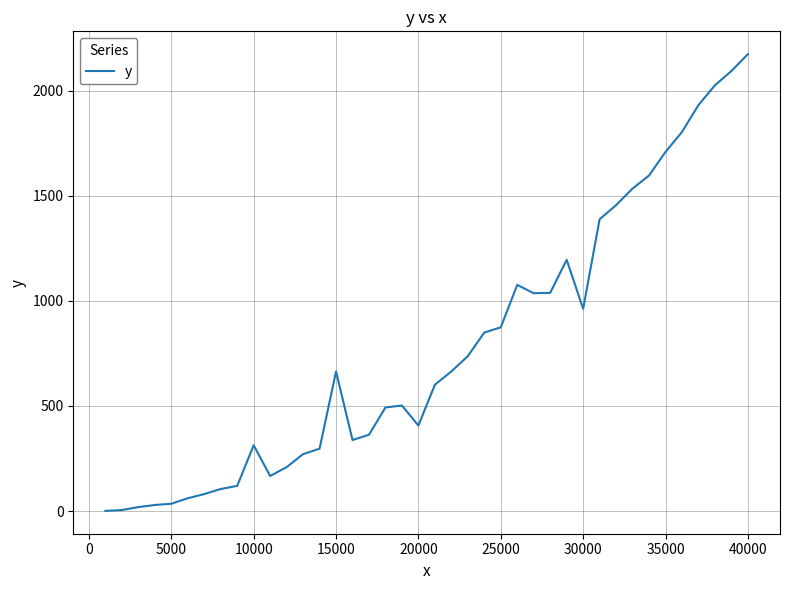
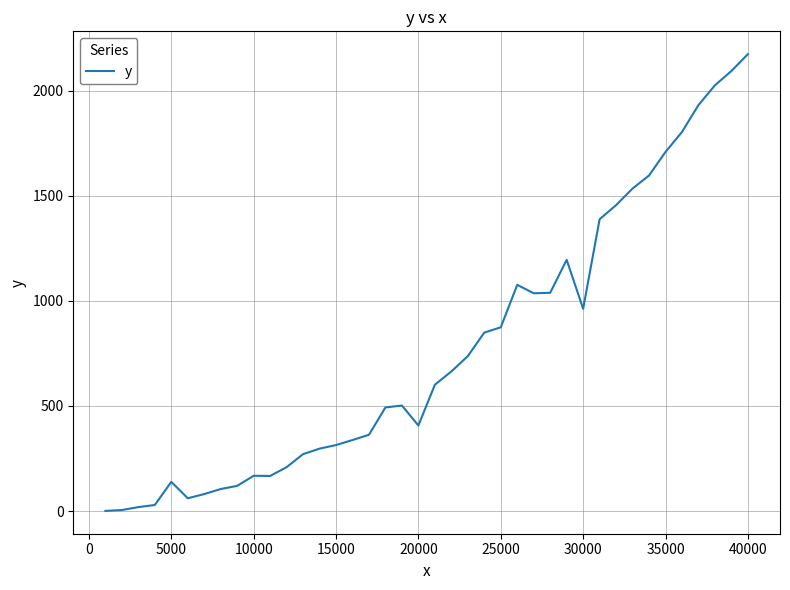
  {
-   "5000": 40,
-   "10000": 310,
-   "15000": 660,
+   "5000": 140,
+   "10000": 170,
+   "15000": 310,
    "20000": 410,
    "25000": 870,
    "30000": 960,
    "35000": 1710,
    "40000": 2170
  }
